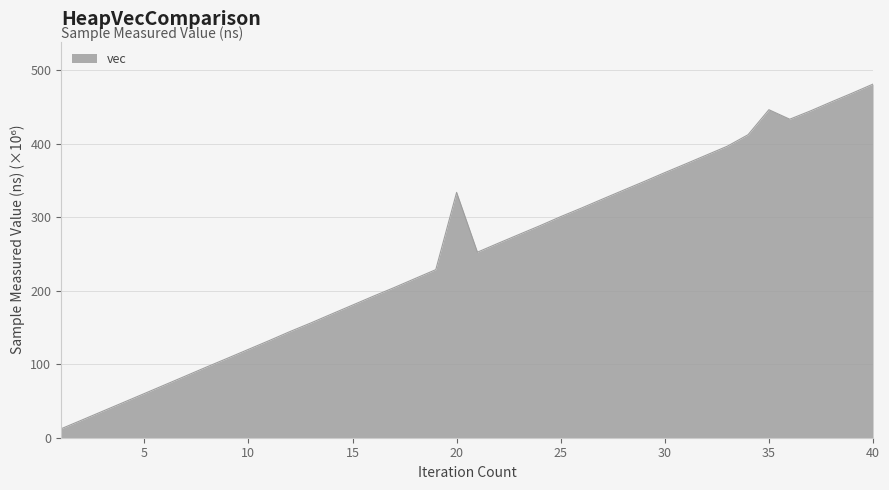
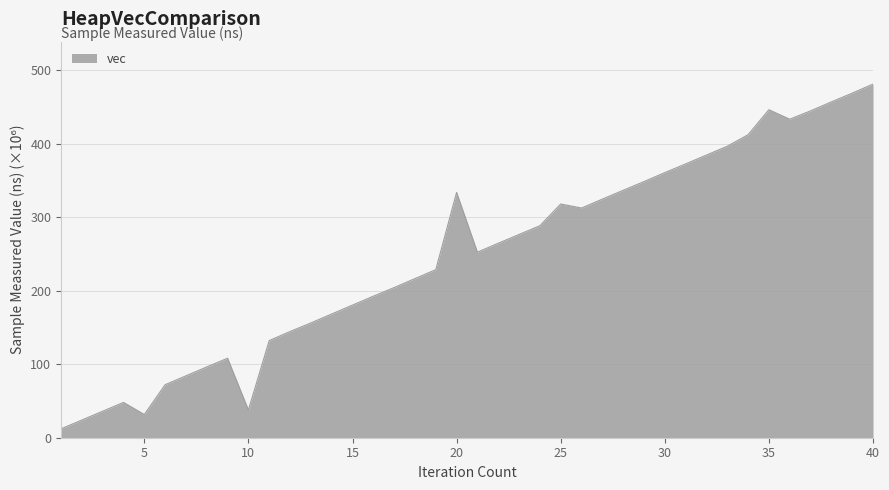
  {
-   "5": 60,
-   "10": 120,
+   "5": 30,
+   "10": 40,
    "15": 180,
    "20": 330,
-   "25": 300,
+   "25": 320,
    "30": 360,
    "35": 450,
    "40": 480
  }
